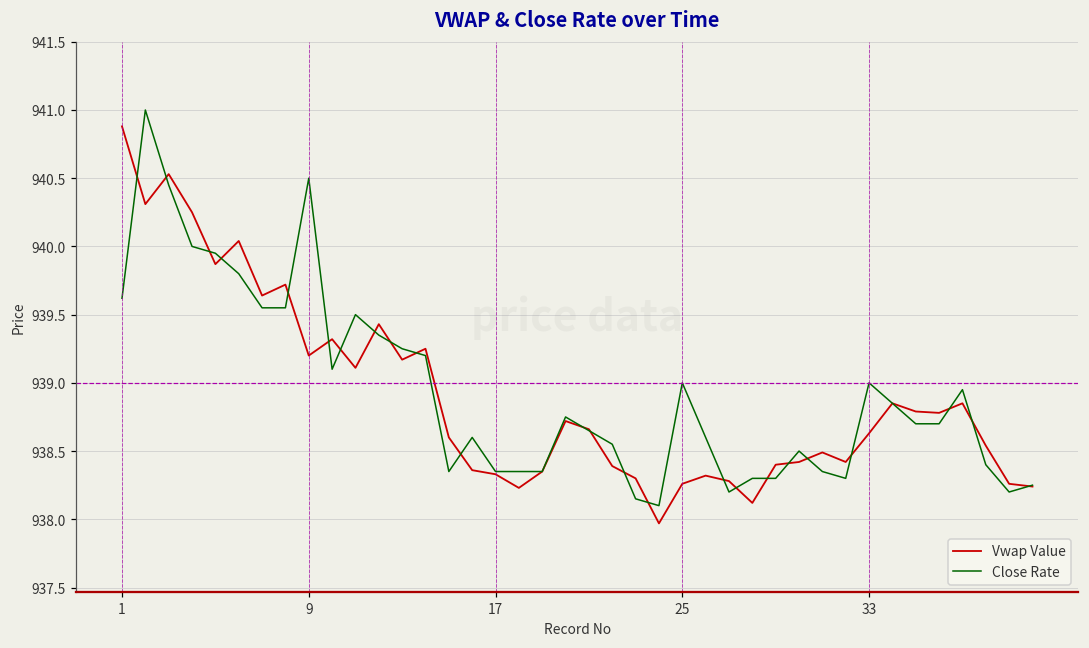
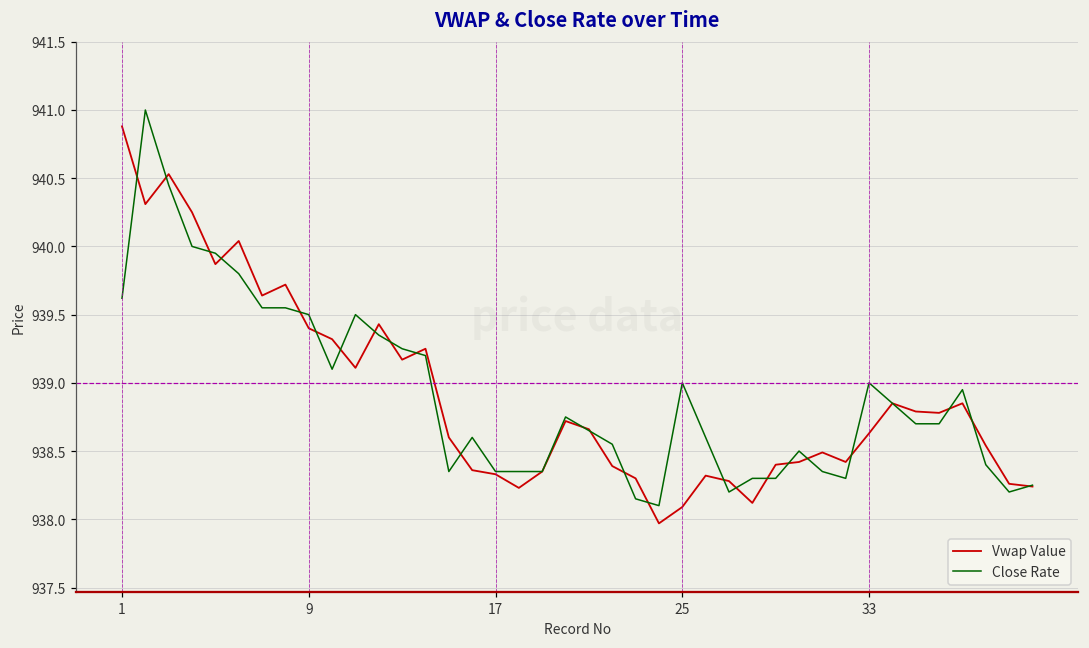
  {
    "Vwap Value": {
      "1": 940.88,
-     "9": 939.2,
-     "25": 938.26,
+     "9": 939.4,
+     "25": 938.09,
      "33": 938.63
    },
    "Close Rate": {
      "1": 939.6,
-     "9": 940.5,
+     "9": 939.5,
      "25": 939.0,
      "33": 939.0
    }
  }
